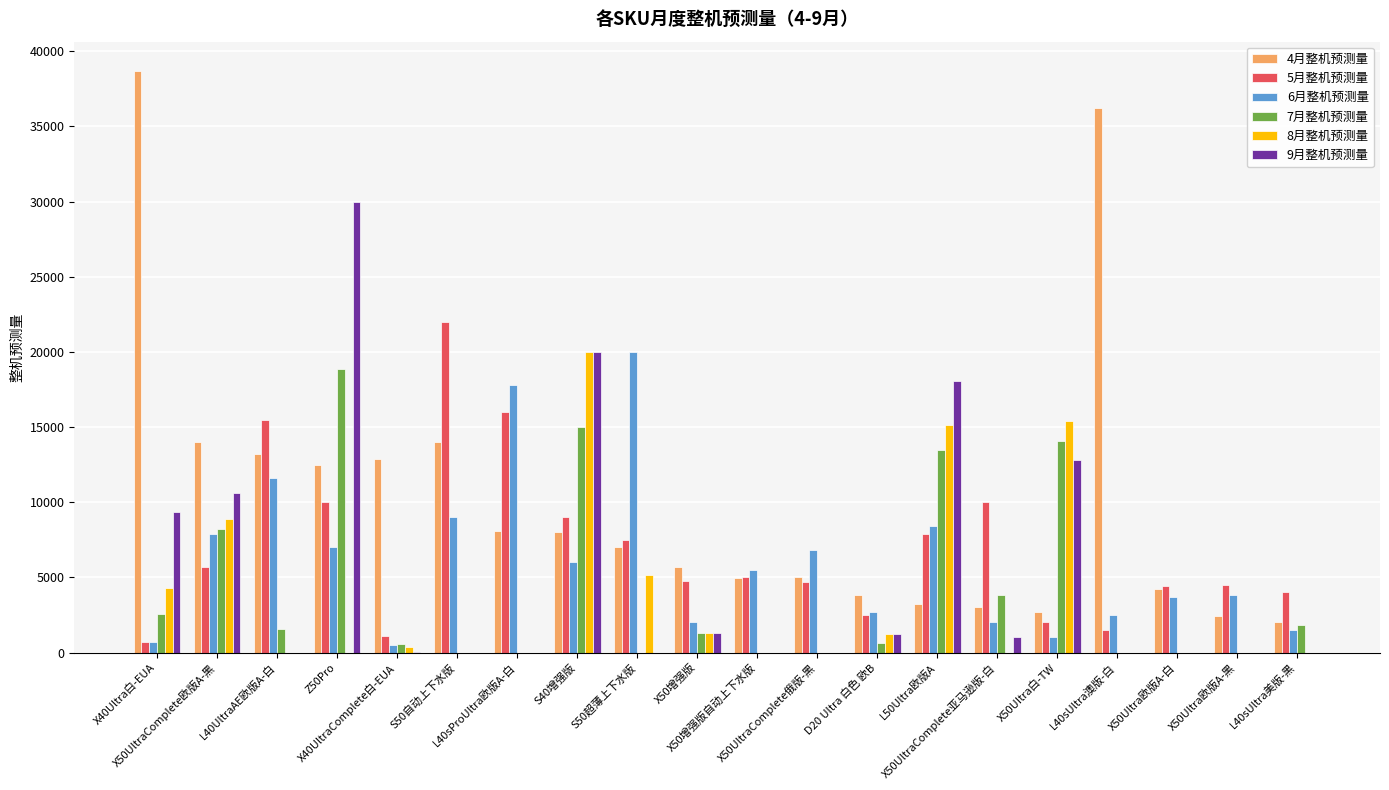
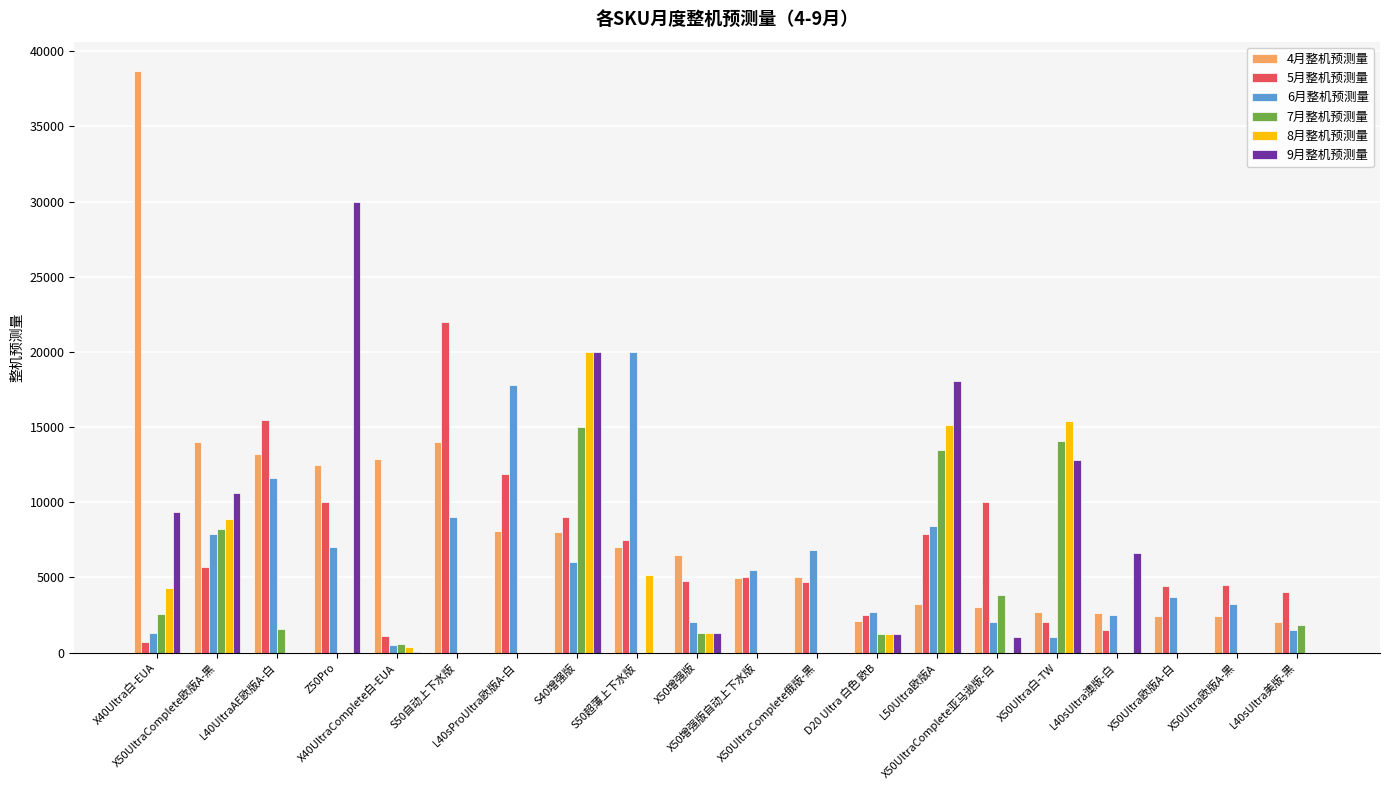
  {
    "4月整机预测量": {
      "X40Ultra白-EUA": 38700,
      "X50UltraComplete欧版A-黑": 14000,
      "L40UltraAE欧版A-白": 13200,
      "Z50Pro": 12500,
      "X40UltraComplete白-EUA": 12900,
      "S50自动上下水版": 14000,
      "L40sProUltra欧版A-白": 8100,
      "S40增强版": 8000,
      "S50超薄上下水版": 7000,
-     "X50增强版": 5700,
+     "X50增强版": 6500,
      "X50增强版自动上下水版": 5000,
      "X50UltraComplete俄版-黑": 5000,
-     "D20 Ultra 白色 欧B": 3800,
+     "D20 Ultra 白色 欧B": 2100,
      "L50Ultra欧版A": 3200,
      "X50UltraComplete亚马逊版-白": 3000,
      "X50UItra白-TW": 2700,
-     "L40sUltra澳版-白": 36200,
-     "X50Ultra欧版A-白": 4200,
+     "L40sUltra澳版-白": 2600,
+     "X50Ultra欧版A-白": 2400,
      "X50Ultra欧版A-黑": 2400,
      "L40sUltra美版-黑": 2000
    },
    "5月整机预测量": {
      "X40Ultra白-EUA": 700,
      "X50UltraComplete欧版A-黑": 5700,
      "L40UltraAE欧版A-白": 15500,
      "Z50Pro": 10000,
      "X40UltraComplete白-EUA": 1100,
      "S50自动上下水版": 22000,
-     "L40sProUltra欧版A-白": 16000,
+     "L40sProUltra欧版A-白": 11800,
      "S40增强版": 9000,
      "S50超薄上下水版": 7500,
      "X50增强版": 4800,
      "X50增强版自动上下水版": 5000,
      "X50UltraComplete俄版-黑": 4700,
      "D20 Ultra 白色 欧B": 2500,
      "L50Ultra欧版A": 7900,
      "X50UltraComplete亚马逊版-白": 10000,
      "X50UItra白-TW": 2000,
      "L40sUltra澳版-白": 1500,
      "X50Ultra欧版A-白": 4400,
      "X50Ultra欧版A-黑": 4500,
      "L40sUltra美版-黑": 4000
    },
    "6月整机预测量": {
-     "X40Ultra白-EUA": 700,
+     "X40Ultra白-EUA": 1300,
      "X50UltraComplete欧版A-黑": 7900,
      "L40UltraAE欧版A-白": 11600,
      "Z50Pro": 7000,
      "X40UltraComplete白-EUA": 500,
      "S50自动上下水版": 9000,
      "L40sProUltra欧版A-白": 17800,
      "S40增强版": 6000,
      "S50超薄上下水版": 20000,
      "X50增强版": 2000,
      "X50增强版自动上下水版": 5500,
      "X50UltraComplete俄版-黑": 6800,
      "D20 Ultra 白色 欧B": 2700,
      "L50Ultra欧版A": 8400,
      "X50UltraComplete亚马逊版-白": 2000,
      "X50UItra白-TW": 1000,
      "L40sUltra澳版-白": 2500,
      "X50Ultra欧版A-白": 3700,
-     "X50Ultra欧版A-黑": 3800,
+     "X50Ultra欧版A-黑": 3200,
      "L40sUltra美版-黑": 1500
    },
    "7月整机预测量": {
      "X40Ultra白-EUA": 2600,
      "X50UltraComplete欧版A-黑": 8200,
      "L40UltraAE欧版A-白": 1600,
-     "Z50Pro": 18800,
+     "Z50Pro": 0,
      "X40UltraComplete白-EUA": 600,
      "S50自动上下水版": 0,
      "L40sProUltra欧版A-白": 0,
      "S40增强版": 15000,
      "S50超薄上下水版": 0,
      "X50增强版": 1300,
      "X50增强版自动上下水版": 0,
      "X50UltraComplete俄版-黑": 0,
-     "D20 Ultra 白色 欧B": 600,
+     "D20 Ultra 白色 欧B": 1300,
      "L50Ultra欧版A": 13500,
      "X50UltraComplete亚马逊版-白": 3800,
      "X50UItra白-TW": 14100,
      "L40sUltra澳版-白": 0,
      "X50Ultra欧版A-白": 0,
      "X50Ultra欧版A-黑": 0,
      "L40sUltra美版-黑": 1800
    },
    "8月整机预测量": {
      "X40Ultra白-EUA": 4300,
      "X50UltraComplete欧版A-黑": 8900,
      "L40UltraAE欧版A-白": 0,
      "Z50Pro": 0,
      "X40UltraComplete白-EUA": 400,
      "S50自动上下水版": 0,
      "L40sProUltra欧版A-白": 0,
      "S40增强版": 20000,
      "S50超薄上下水版": 5200,
      "X50增强版": 1300,
      "X50增强版自动上下水版": 0,
      "X50UltraComplete俄版-黑": 0,
      "D20 Ultra 白色 欧B": 1300,
      "L50Ultra欧版A": 15100,
      "X50UltraComplete亚马逊版-白": 0,
      "X50UItra白-TW": 15400,
      "L40sUltra澳版-白": 0,
      "X50Ultra欧版A-白": 0,
      "X50Ultra欧版A-黑": 0,
      "L40sUltra美版-黑": 0
    },
    "9月整机预测量": {
      "X40Ultra白-EUA": 9400,
      "X50UltraComplete欧版A-黑": 10600,
      "L40UltraAE欧版A-白": 0,
      "Z50Pro": 30000,
      "S50自动上下水版": 0,
      "L40sProUltra欧版A-白": 0,
      "S40增强版": 20000,
      "S50超薄上下水版": 0,
      "X50增强版": 1300,
      "X50增强版自动上下水版": 0,
      "X50UltraComplete俄版-黑": 0,
      "D20 Ultra 白色 欧B": 1300,
      "L50Ultra欧版A": 18100,
      "X50UltraComplete亚马逊版-白": 1000,
      "X50UItra白-TW": 12800,
-     "L40sUltra澳版-白": 0,
+     "L40sUltra澳版-白": 6600,
      "X50Ultra欧版A-白": 0,
      "X50Ultra欧版A-黑": 0,
      "L40sUltra美版-黑": 0
    }
  }
